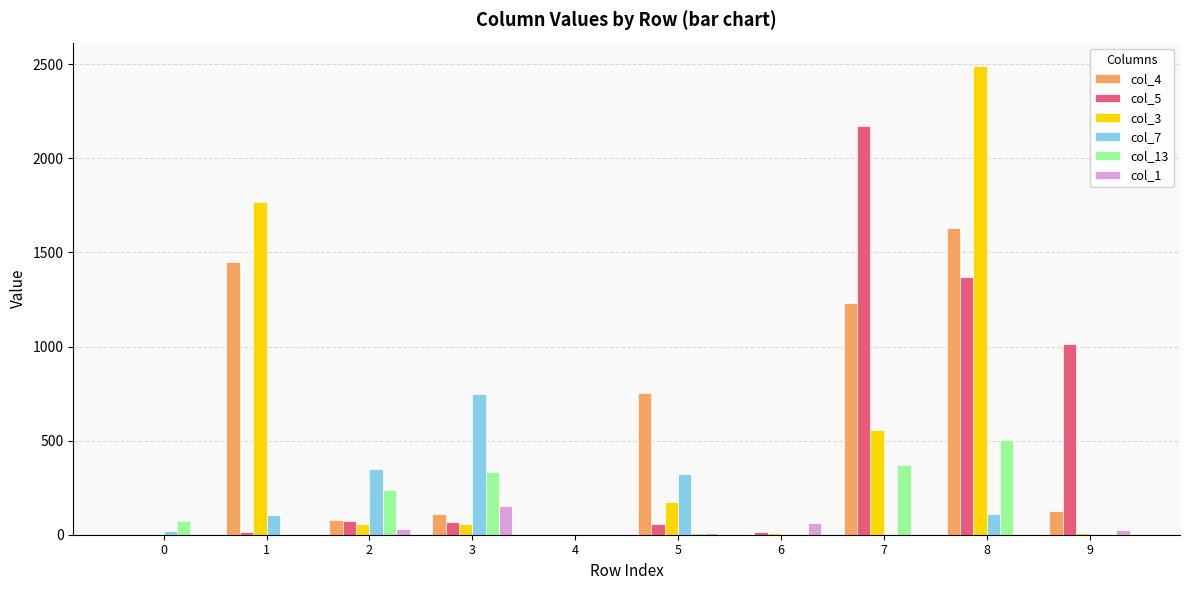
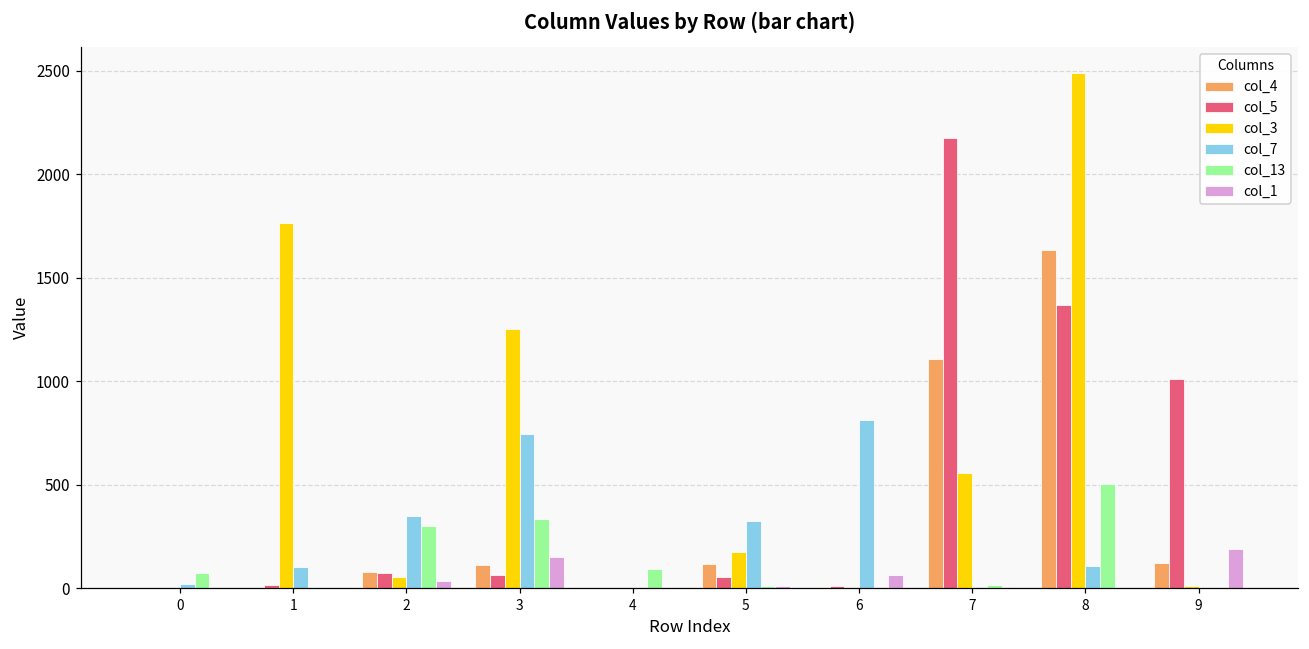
  {
    "col_4": {
      "0": 0,
-     "1": 1450,
+     "1": 0,
      "2": 80,
      "3": 110,
-     "5": 750,
-     "7": 1230,
+     "5": 120,
+     "7": 1110,
      "8": 1630,
      "9": 120
    },
    "col_5": {
      "0": 0,
      "1": 20,
      "2": 70,
      "3": 70,
      "5": 60,
      "7": 2170,
      "8": 1370,
      "9": 1010
    },
    "col_3": {
      "1": 1770,
      "2": 60,
-     "3": 60,
+     "3": 1250,
      "4": 0,
      "5": 180,
      "7": 560,
      "8": 2490
    },
    "col_7": {
      "0": 20,
      "1": 100,
      "2": 350,
      "3": 750,
      "4": 0,
      "5": 320,
-     "6": 0,
+     "6": 810,
      "8": 110,
      "9": 0
    },
    "col_13": {
      "0": 70,
      "1": 0,
-     "2": 240,
+     "2": 300,
      "3": 330,
-     "4": 0,
-     "7": 370,
+     "4": 90,
+     "7": 20,
      "8": 500,
      "9": 0
    },
    "col_1": {
      "0": 0,
      "1": 0,
      "2": 30,
      "3": 150,
      "4": 0,
      "6": 60,
      "8": 0,
-     "9": 30
+     "9": 190
    }
  }
